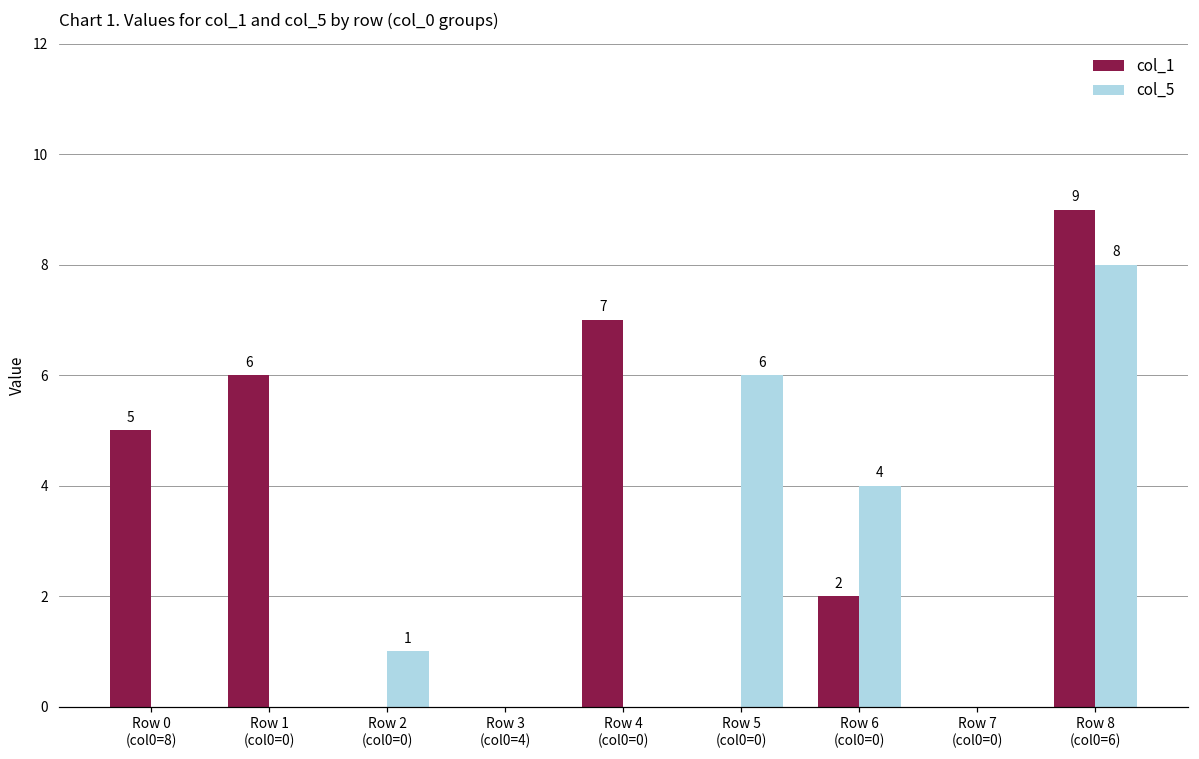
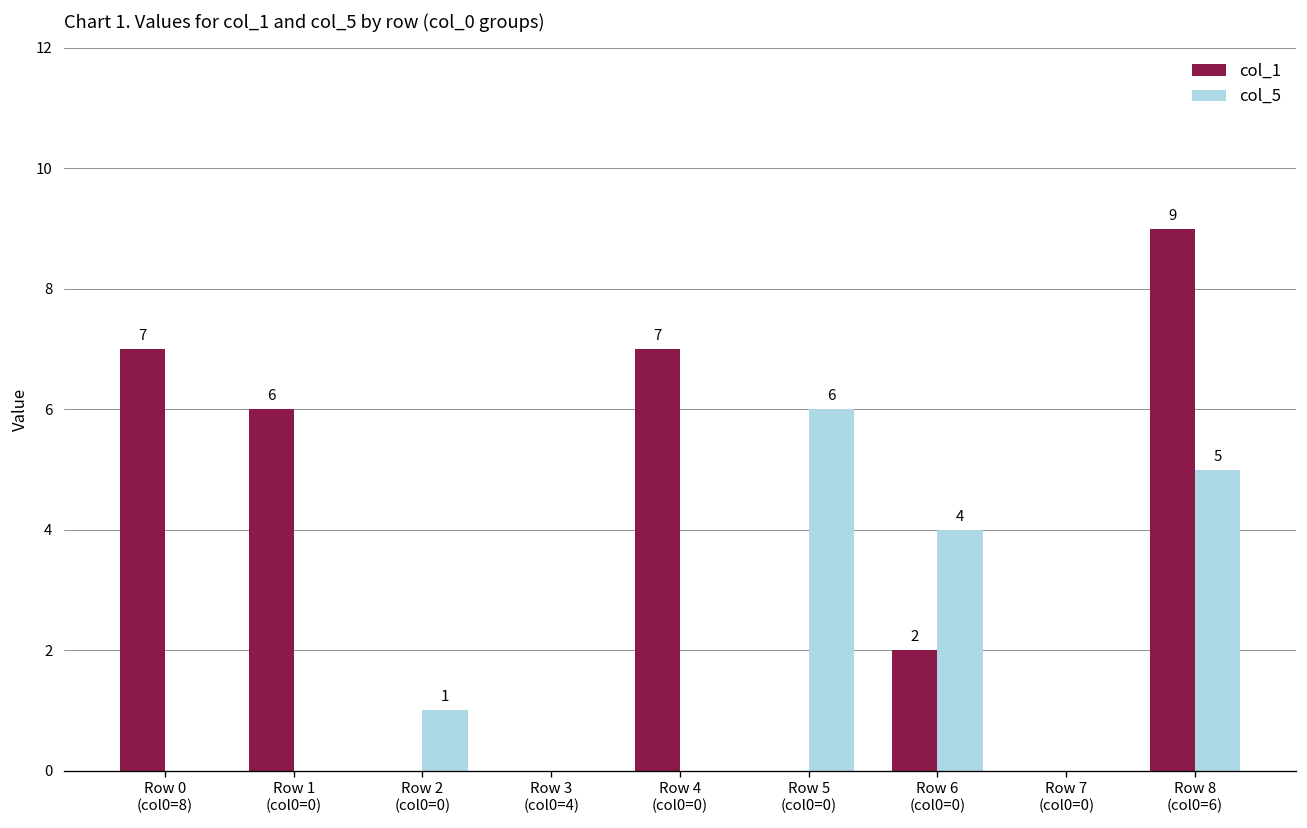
  {
    "col_1": {
-     "Row 0 (col0=8)": 5,
+     "Row 0 (col0=8)": 7,
      "Row 1 (col0=0)": 6,
      "Row 4 (col0=0)": 7,
      "Row 6 (col0=0)": 2,
      "Row 8 (col0=6)": 9
    },
    "col_5": {
      "Row 2 (col0=0)": 1,
      "Row 5 (col0=0)": 6,
      "Row 6 (col0=0)": 4,
-     "Row 8 (col0=6)": 8
+     "Row 8 (col0=6)": 5
    }
  }
